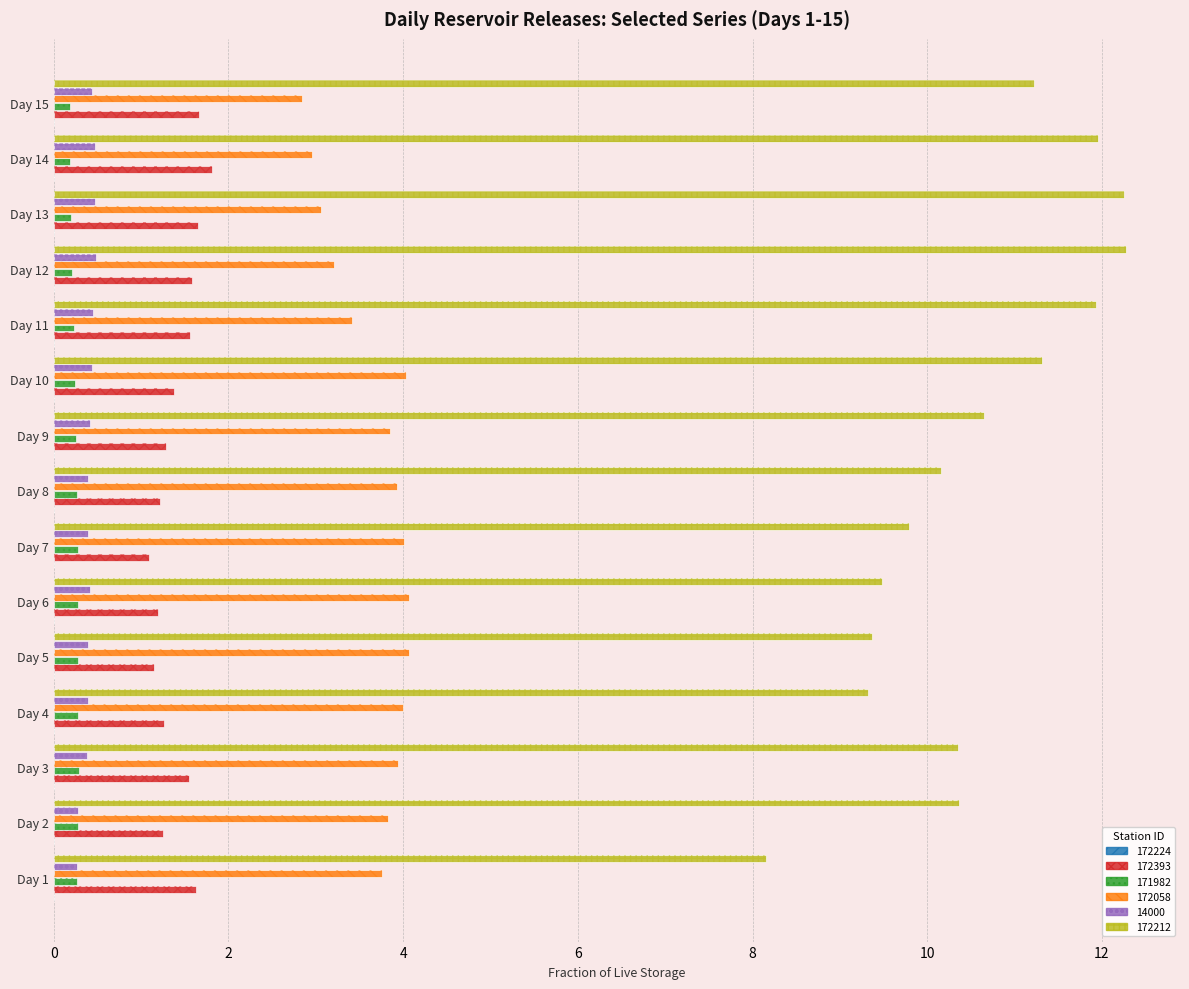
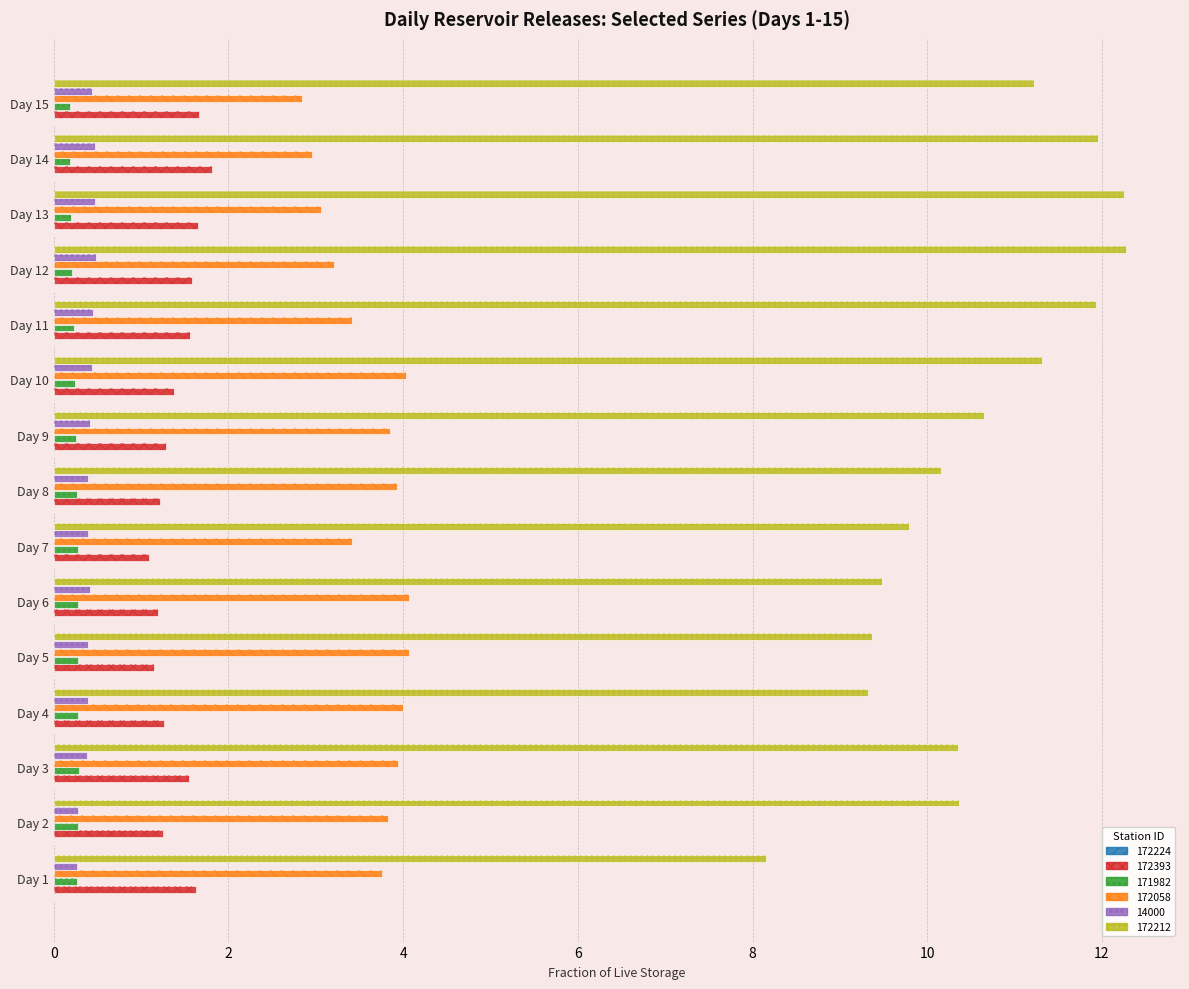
  {
    "172393": {
      "Day 15": 1.7,
      "Day 14": 1.8,
      "Day 13": 1.6,
      "Day 12": 1.6,
      "Day 11": 1.6,
      "Day 10": 1.4,
      "Day 9": 1.3,
      "Day 8": 1.2,
      "Day 7": 1.1,
      "Day 6": 1.2,
      "Day 5": 1.1,
      "Day 4": 1.3,
      "Day 3": 1.5,
      "Day 2": 1.3,
      "Day 1": 1.6
    },
    "171982": {
      "Day 15": 0.2,
      "Day 14": 0.2,
      "Day 13": 0.2,
      "Day 12": 0.2,
      "Day 11": 0.2,
      "Day 10": 0.2,
      "Day 9": 0.3,
      "Day 8": 0.3,
      "Day 7": 0.3,
      "Day 6": 0.3,
      "Day 5": 0.3,
      "Day 4": 0.3,
      "Day 3": 0.3,
      "Day 2": 0.3,
      "Day 1": 0.3
    },
    "172058": {
      "Day 15": 2.8,
      "Day 14": 3.0,
      "Day 13": 3.1,
      "Day 12": 3.2,
      "Day 11": 3.4,
      "Day 10": 4.0,
      "Day 9": 3.8,
      "Day 8": 3.9,
-     "Day 7": 4.0,
+     "Day 7": 3.4,
      "Day 6": 4.1,
      "Day 5": 4.1,
      "Day 4": 4.0,
      "Day 3": 3.9,
      "Day 2": 3.8,
      "Day 1": 3.8
    },
    "14000": {
      "Day 15": 0.4,
      "Day 14": 0.5,
      "Day 13": 0.5,
      "Day 12": 0.5,
      "Day 11": 0.4,
      "Day 10": 0.4,
      "Day 9": 0.4,
      "Day 8": 0.4,
      "Day 7": 0.4,
      "Day 6": 0.4,
      "Day 5": 0.4,
      "Day 4": 0.4,
      "Day 3": 0.4,
      "Day 2": 0.3,
      "Day 1": 0.3
    },
    "172212": {
      "Day 15": 11.2,
      "Day 14": 12.0,
      "Day 13": 12.2,
      "Day 12": 12.3,
      "Day 11": 11.9,
      "Day 10": 11.3,
      "Day 9": 10.6,
      "Day 8": 10.2,
      "Day 7": 9.8,
      "Day 6": 9.5,
      "Day 5": 9.4,
      "Day 4": 9.3,
      "Day 3": 10.4,
      "Day 2": 10.4,
      "Day 1": 8.2
    }
  }
